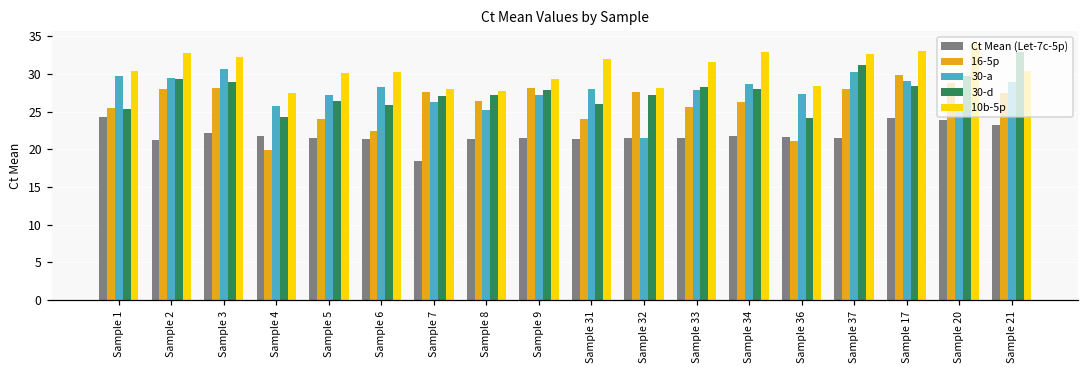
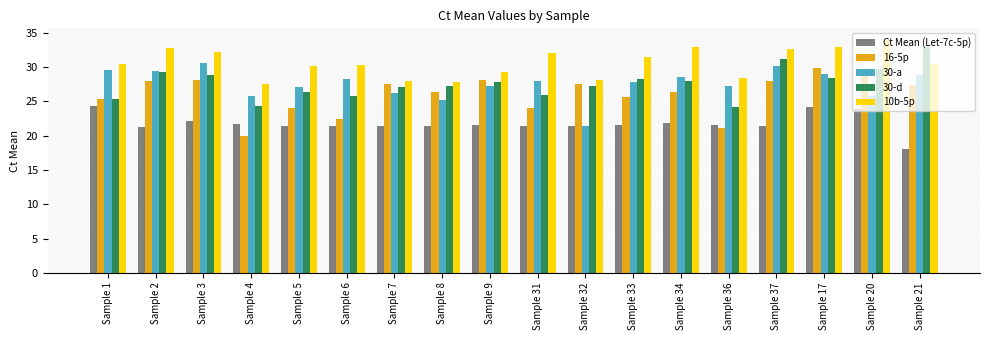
  {
    "Ct Mean (Let-7c-5p)": {
      "Sample 1": 24,
      "Sample 2": 21,
      "Sample 3": 22,
      "Sample 4": 22,
      "Sample 5": 21,
      "Sample 6": 21,
-     "Sample 7": 18,
+     "Sample 7": 21,
      "Sample 8": 21,
      "Sample 9": 22,
      "Sample 31": 21,
      "Sample 32": 21,
      "Sample 33": 22,
      "Sample 34": 22,
      "Sample 36": 22,
      "Sample 37": 21,
      "Sample 17": 24,
-     "Sample 21": 23
+     "Sample 21": 18
    },
    "30-a": {
      "Sample 1": 30,
      "Sample 2": 29,
      "Sample 3": 31,
      "Sample 4": 26,
      "Sample 5": 27,
      "Sample 6": 28,
      "Sample 7": 26,
      "Sample 8": 25,
      "Sample 9": 27,
      "Sample 31": 28,
      "Sample 32": 21,
      "Sample 33": 28,
      "Sample 34": 29,
      "Sample 36": 27,
      "Sample 37": 30,
      "Sample 17": 29
    },
    "30-d": {
      "Sample 1": 25,
      "Sample 2": 29,
      "Sample 3": 29,
      "Sample 4": 24,
      "Sample 5": 26,
      "Sample 6": 26,
      "Sample 7": 27,
      "Sample 8": 27,
      "Sample 9": 28,
      "Sample 31": 26,
      "Sample 32": 27,
      "Sample 33": 28,
      "Sample 34": 28,
      "Sample 36": 24,
      "Sample 37": 31,
      "Sample 17": 28
    }
  }
